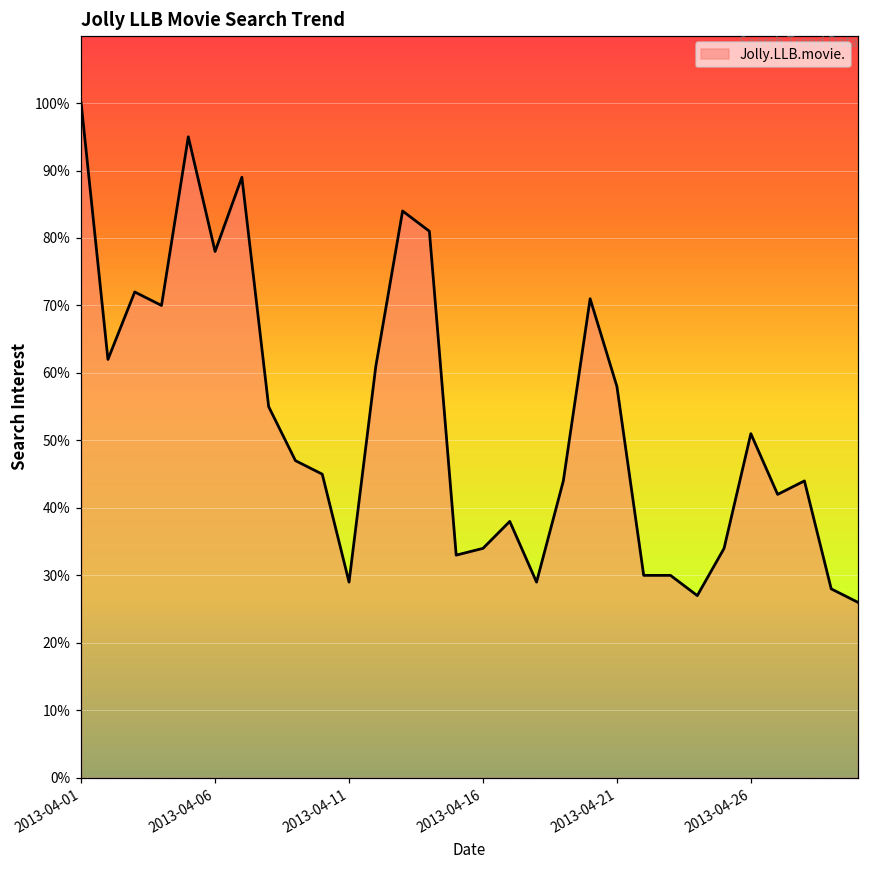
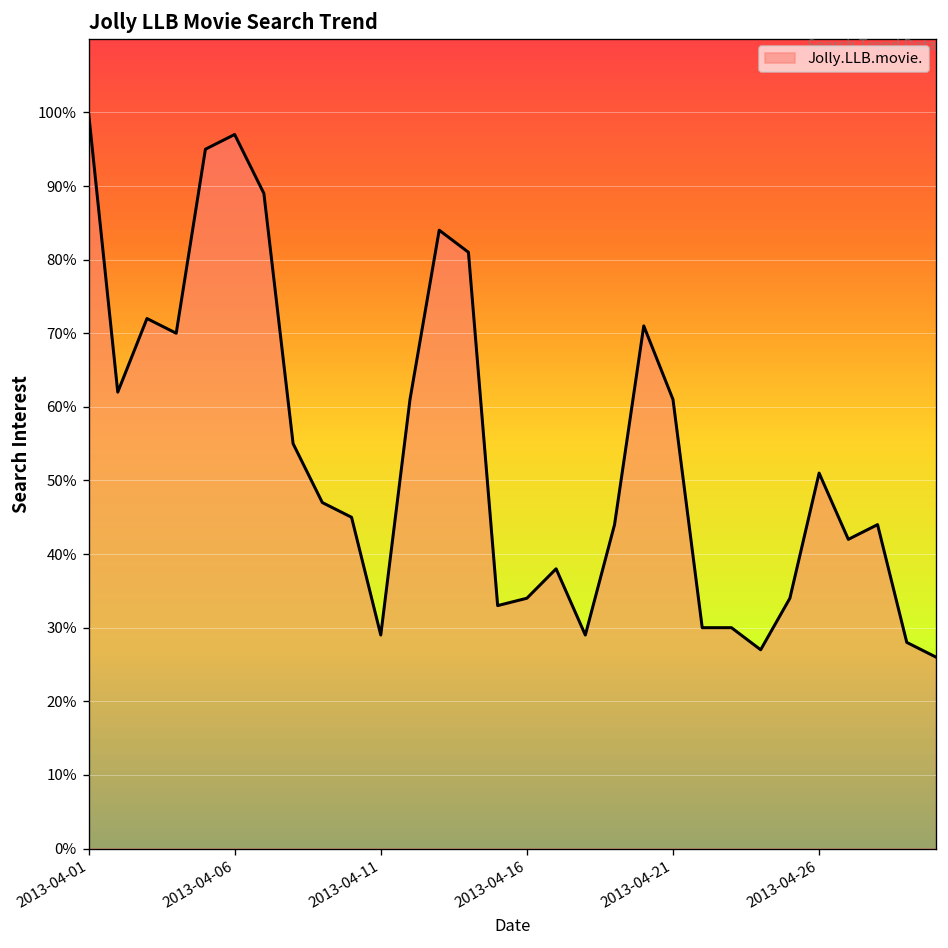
  {
    "2013-04-01": "100%",
-   "2013-04-06": "78%",
+   "2013-04-06": "97%",
    "2013-04-11": "29%",
    "2013-04-16": "34%",
-   "2013-04-21": "58%",
+   "2013-04-21": "61%",
    "2013-04-26": "51%"
  }
